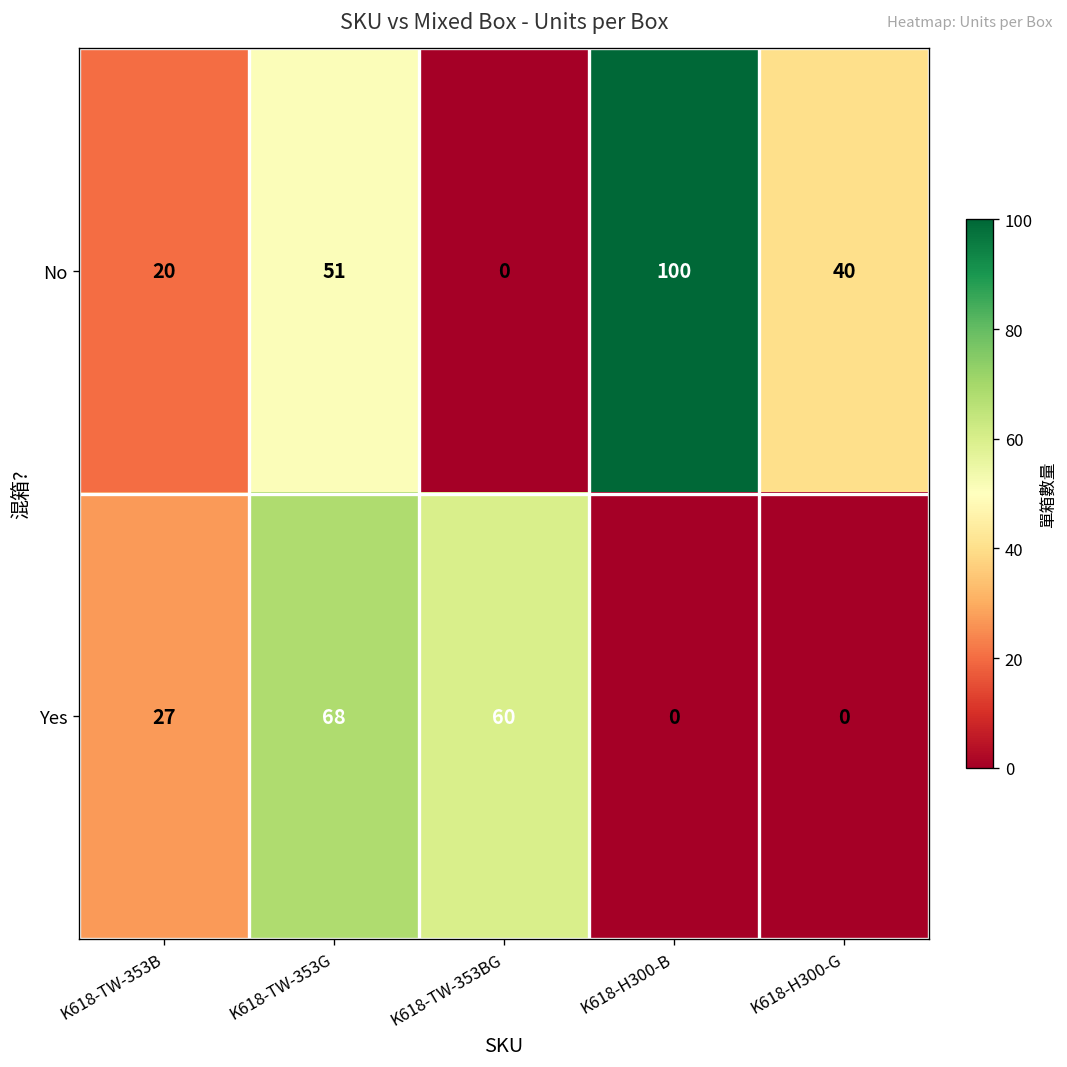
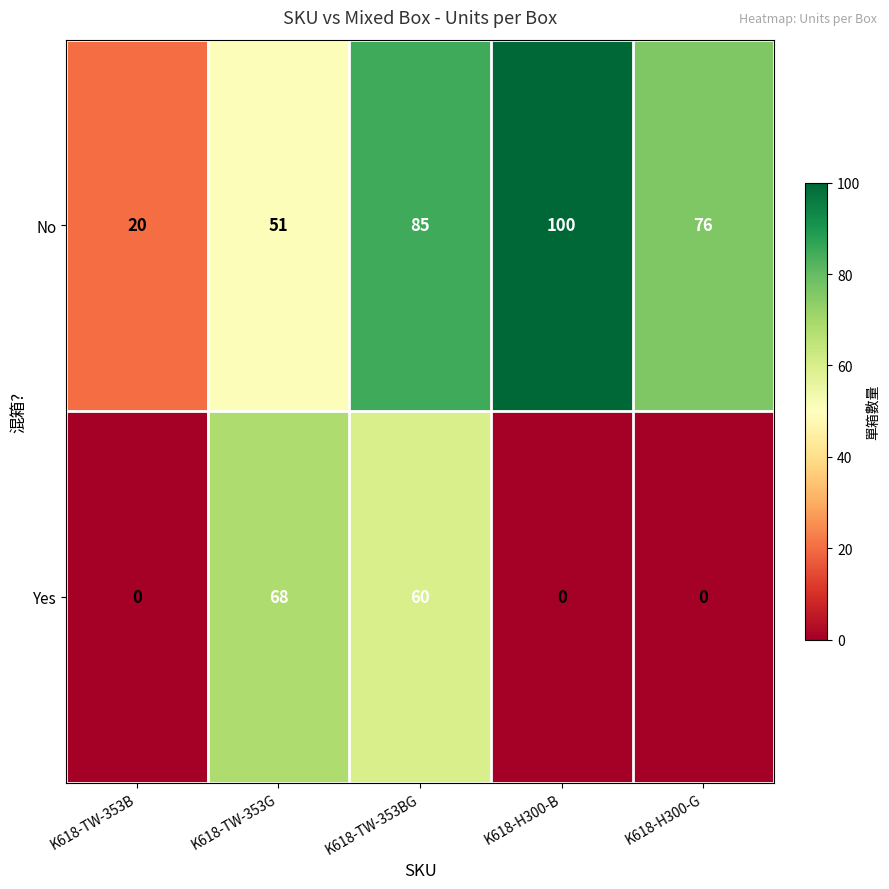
  {
    "No": {
      "K618-TW-353B": 20,
      "K618-TW-353G": 51,
-     "K618-TW-353BG": 0,
+     "K618-TW-353BG": 85,
      "K618-H300-B": 100,
-     "K618-H300-G": 40
+     "K618-H300-G": 76
    },
    "Yes": {
-     "K618-TW-353B": 27,
+     "K618-TW-353B": 0,
      "K618-TW-353G": 68,
      "K618-TW-353BG": 60,
      "K618-H300-B": 0,
      "K618-H300-G": 0
    }
  }
